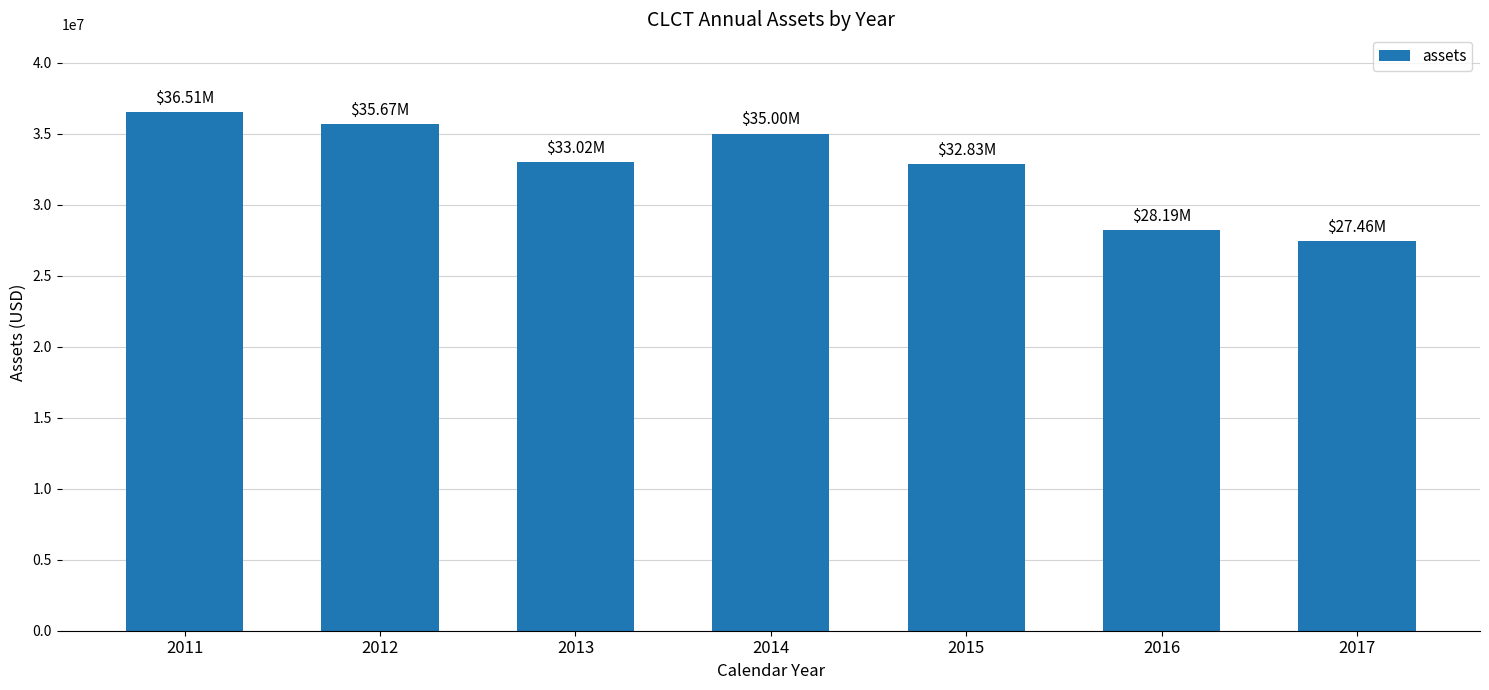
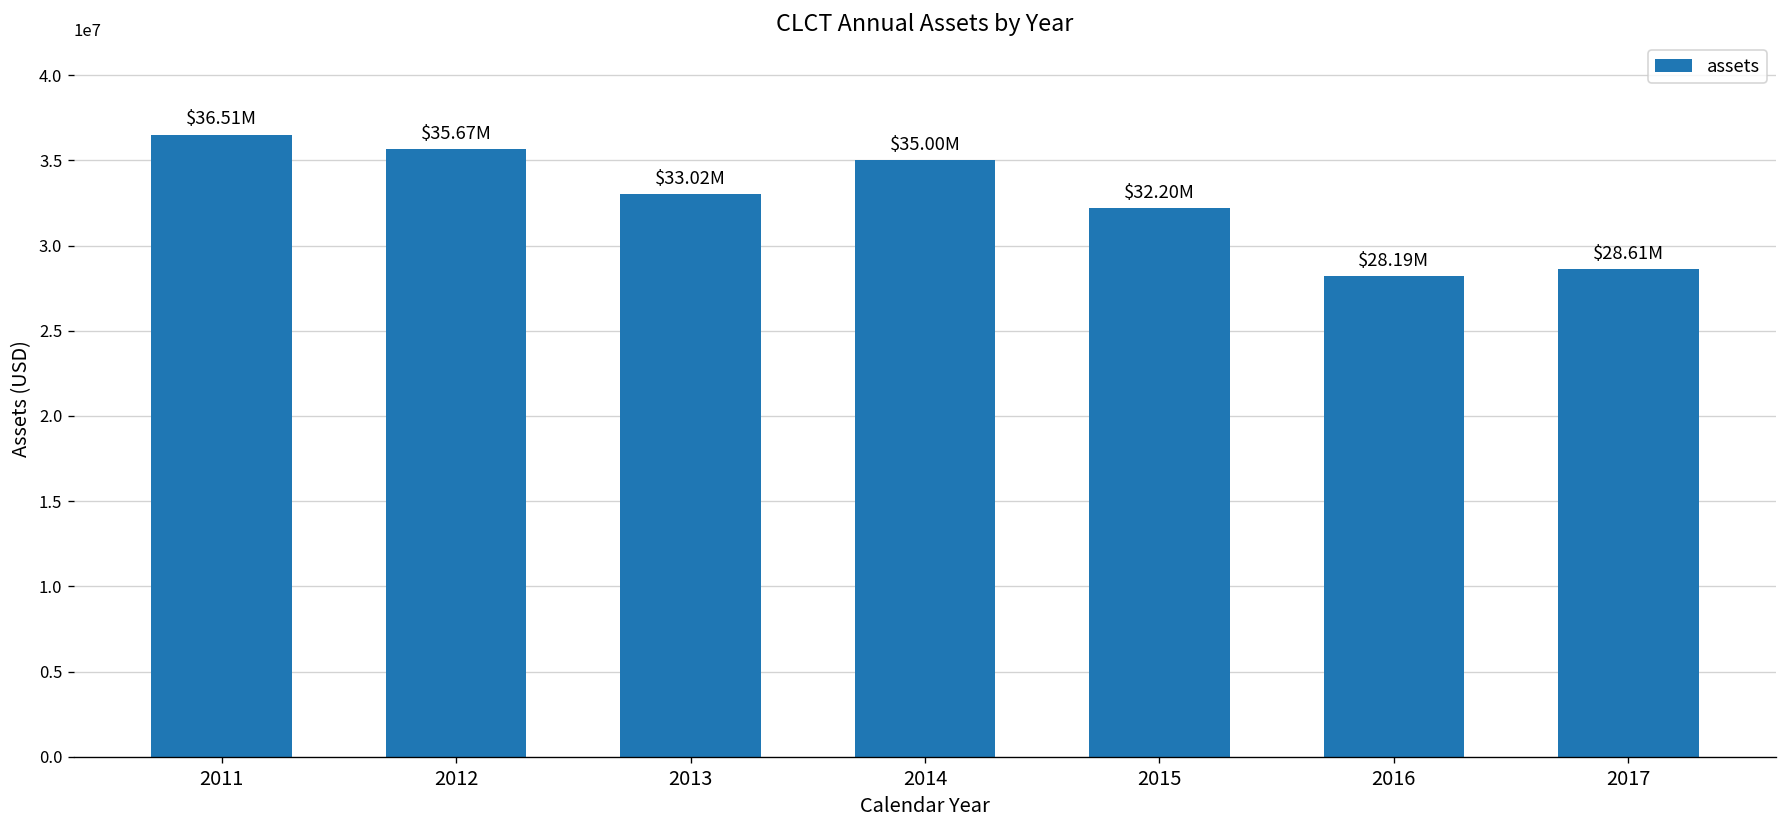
  {
    "2011": "$36.51M",
    "2012": "$35.67M",
    "2013": "$33.02M",
    "2014": "$35.00M",
-   "2015": "$32.83M",
+   "2015": "$32.20M",
    "2016": "$28.19M",
-   "2017": "$27.46M"
+   "2017": "$28.61M"
  }
